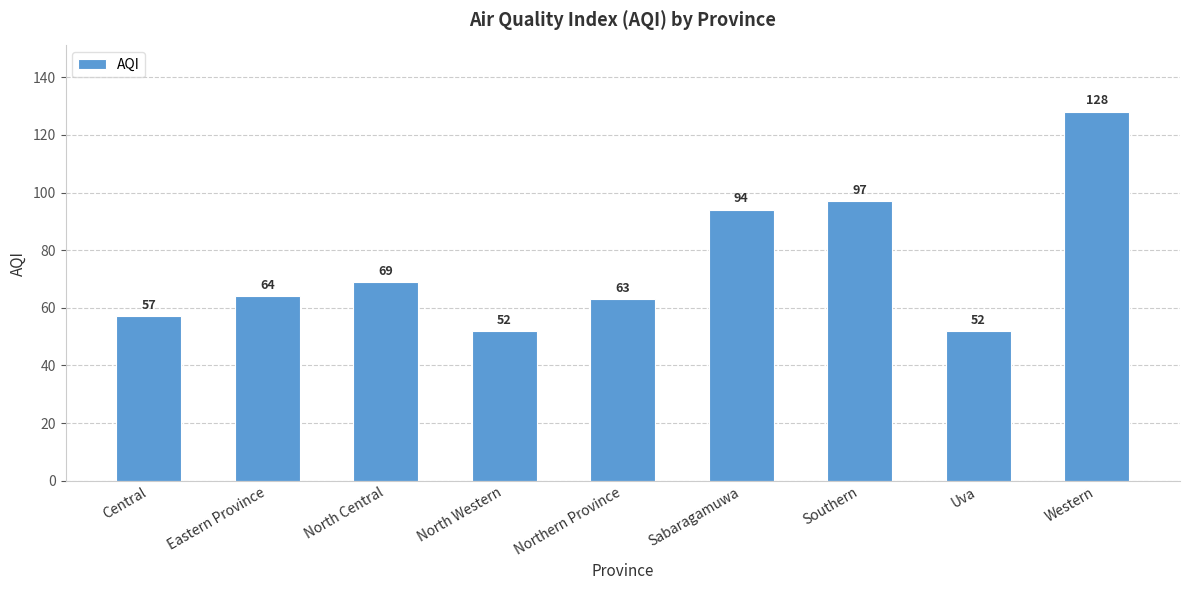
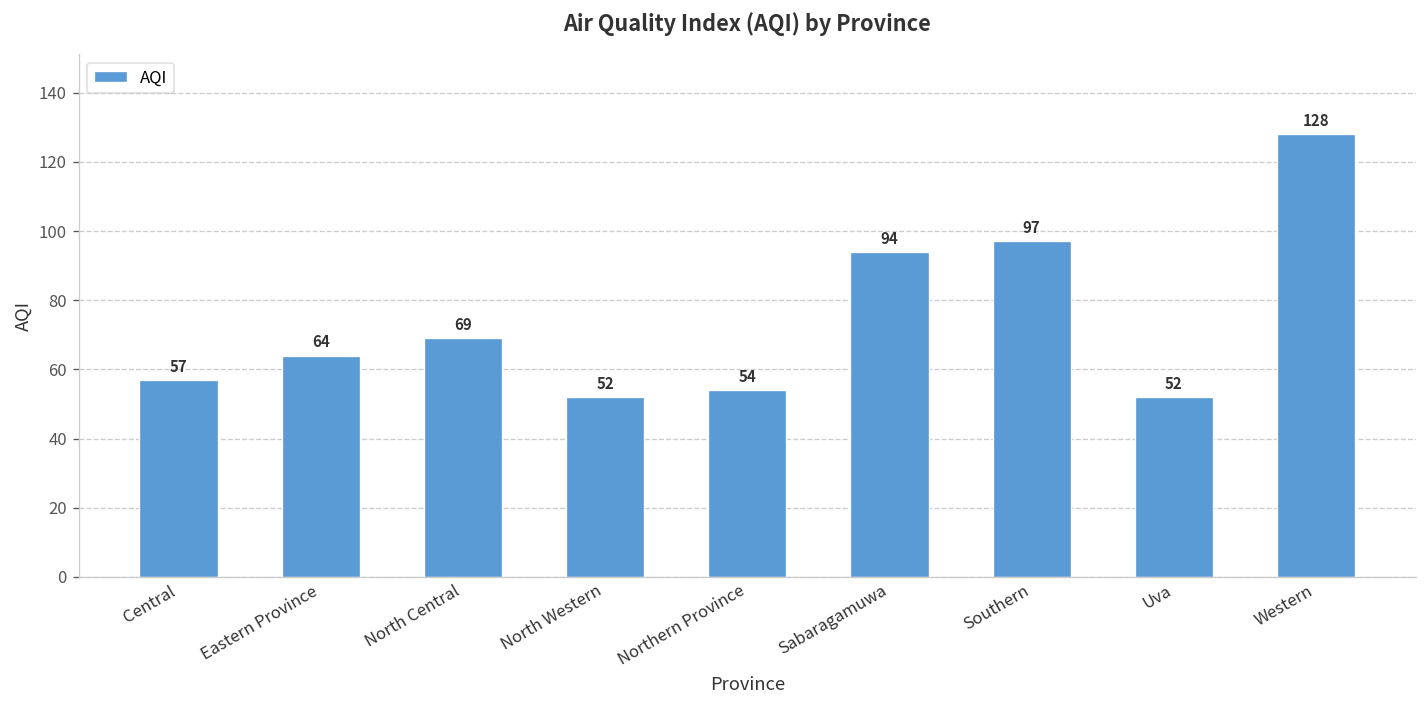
  {
    "Central": 57,
    "Eastern Province": 64,
    "North Central": 69,
    "North Western": 52,
-   "Northern Province": 63,
+   "Northern Province": 54,
    "Sabaragamuwa": 94,
    "Southern": 97,
    "Uva": 52,
    "Western": 128
  }
